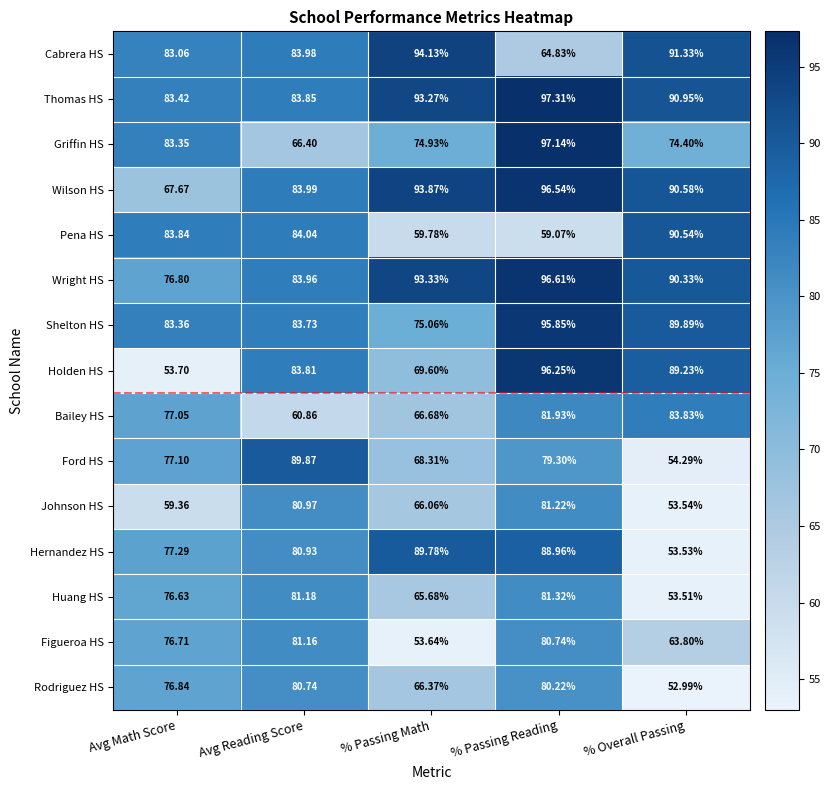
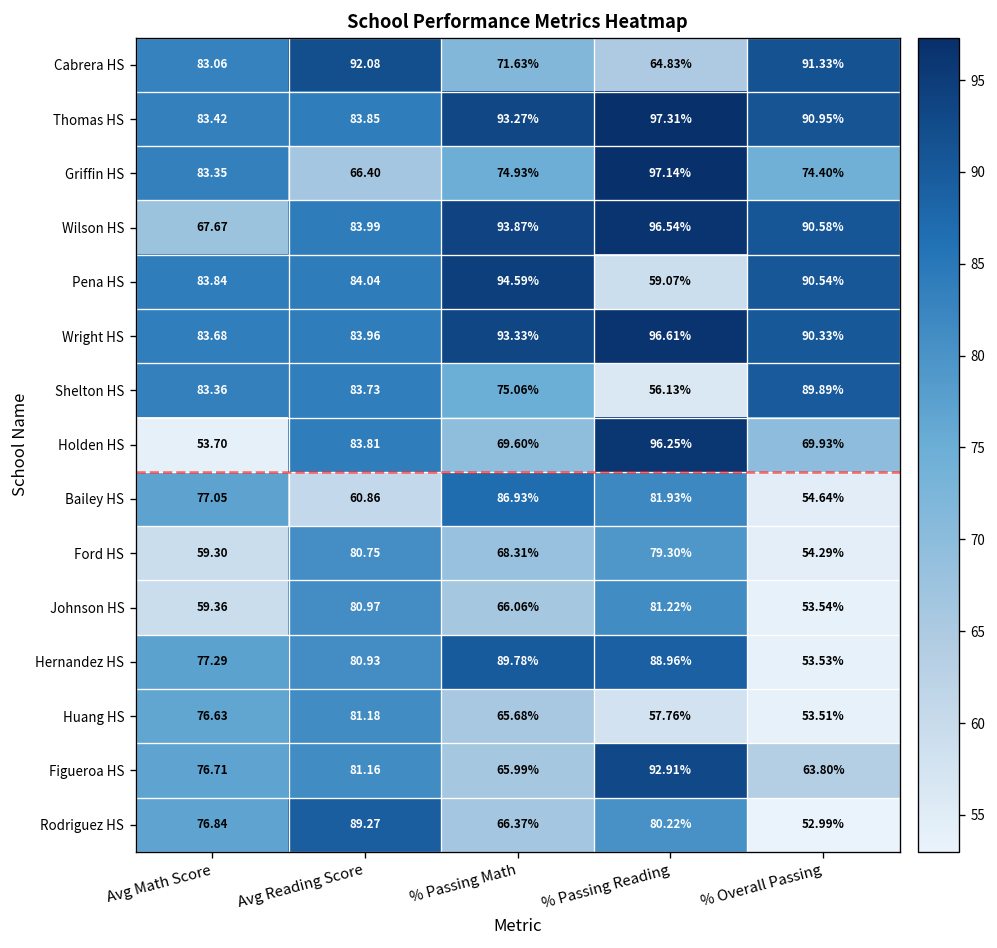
  {
    "Cabrera HS": {
      "Avg Math Score": "83.06",
-     "Avg Reading Score": "83.98",
-     "% Passing Math": "94.13%",
+     "Avg Reading Score": "92.08",
+     "% Passing Math": "71.63%",
      "% Passing Reading": "64.83%",
      "% Overall Passing": "91.33%"
    },
    "Thomas HS": {
      "Avg Math Score": "83.42",
      "Avg Reading Score": "83.85",
      "% Passing Math": "93.27%",
      "% Passing Reading": "97.31%",
      "% Overall Passing": "90.95%"
    },
    "Griffin HS": {
      "Avg Math Score": "83.35",
      "Avg Reading Score": "66.40",
      "% Passing Math": "74.93%",
      "% Passing Reading": "97.14%",
      "% Overall Passing": "74.40%"
    },
    "Wilson HS": {
      "Avg Math Score": "67.67",
      "Avg Reading Score": "83.99",
      "% Passing Math": "93.87%",
      "% Passing Reading": "96.54%",
      "% Overall Passing": "90.58%"
    },
    "Pena HS": {
      "Avg Math Score": "83.84",
      "Avg Reading Score": "84.04",
-     "% Passing Math": "59.78%",
+     "% Passing Math": "94.59%",
      "% Passing Reading": "59.07%",
      "% Overall Passing": "90.54%"
    },
    "Wright HS": {
-     "Avg Math Score": "76.80",
+     "Avg Math Score": "83.68",
      "Avg Reading Score": "83.96",
      "% Passing Math": "93.33%",
      "% Passing Reading": "96.61%",
      "% Overall Passing": "90.33%"
    },
    "Shelton HS": {
      "Avg Math Score": "83.36",
      "Avg Reading Score": "83.73",
      "% Passing Math": "75.06%",
-     "% Passing Reading": "95.85%",
+     "% Passing Reading": "56.13%",
      "% Overall Passing": "89.89%"
    },
    "Holden HS": {
      "Avg Math Score": "53.70",
      "Avg Reading Score": "83.81",
      "% Passing Math": "69.60%",
      "% Passing Reading": "96.25%",
-     "% Overall Passing": "89.23%"
+     "% Overall Passing": "69.93%"
    },
    "Bailey HS": {
      "Avg Math Score": "77.05",
      "Avg Reading Score": "60.86",
-     "% Passing Math": "66.68%",
+     "% Passing Math": "86.93%",
      "% Passing Reading": "81.93%",
-     "% Overall Passing": "83.83%"
+     "% Overall Passing": "54.64%"
    },
    "Ford HS": {
-     "Avg Math Score": "77.10",
-     "Avg Reading Score": "89.87",
+     "Avg Math Score": "59.30",
+     "Avg Reading Score": "80.75",
      "% Passing Math": "68.31%",
      "% Passing Reading": "79.30%",
      "% Overall Passing": "54.29%"
    },
    "Johnson HS": {
      "Avg Math Score": "59.36",
      "Avg Reading Score": "80.97",
      "% Passing Math": "66.06%",
      "% Passing Reading": "81.22%",
      "% Overall Passing": "53.54%"
    },
    "Hernandez HS": {
      "Avg Math Score": "77.29",
      "Avg Reading Score": "80.93",
      "% Passing Math": "89.78%",
      "% Passing Reading": "88.96%",
      "% Overall Passing": "53.53%"
    },
    "Huang HS": {
      "Avg Math Score": "76.63",
      "Avg Reading Score": "81.18",
      "% Passing Math": "65.68%",
-     "% Passing Reading": "81.32%",
+     "% Passing Reading": "57.76%",
      "% Overall Passing": "53.51%"
    },
    "Figueroa HS": {
      "Avg Math Score": "76.71",
      "Avg Reading Score": "81.16",
-     "% Passing Math": "53.64%",
-     "% Passing Reading": "80.74%",
+     "% Passing Math": "65.99%",
+     "% Passing Reading": "92.91%",
      "% Overall Passing": "63.80%"
    },
    "Rodriguez HS": {
      "Avg Math Score": "76.84",
-     "Avg Reading Score": "80.74",
+     "Avg Reading Score": "89.27",
      "% Passing Math": "66.37%",
      "% Passing Reading": "80.22%",
      "% Overall Passing": "52.99%"
    }
  }
